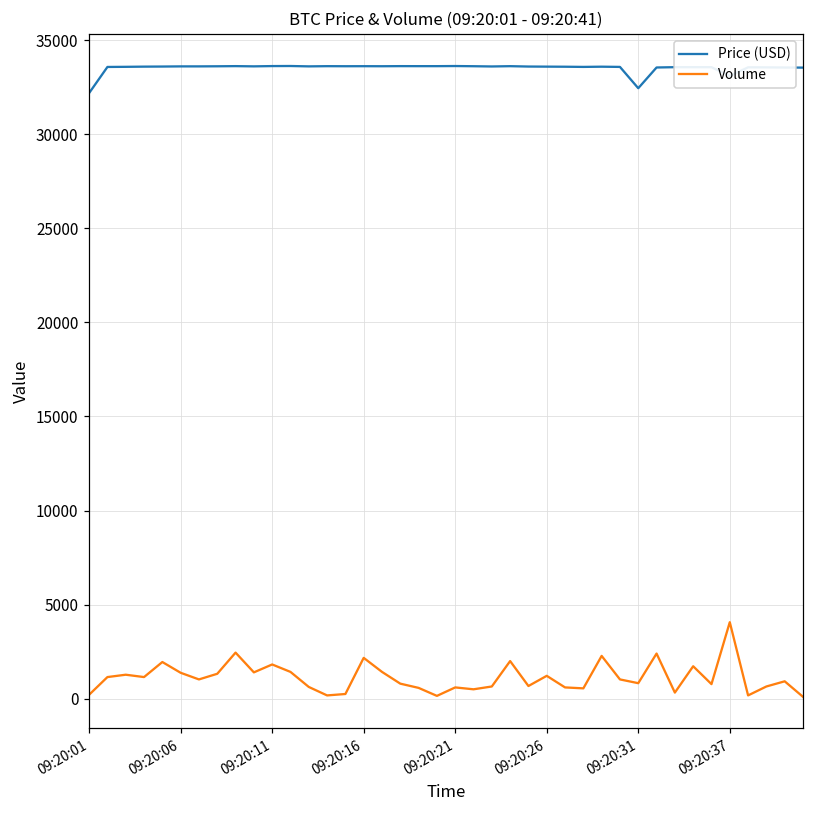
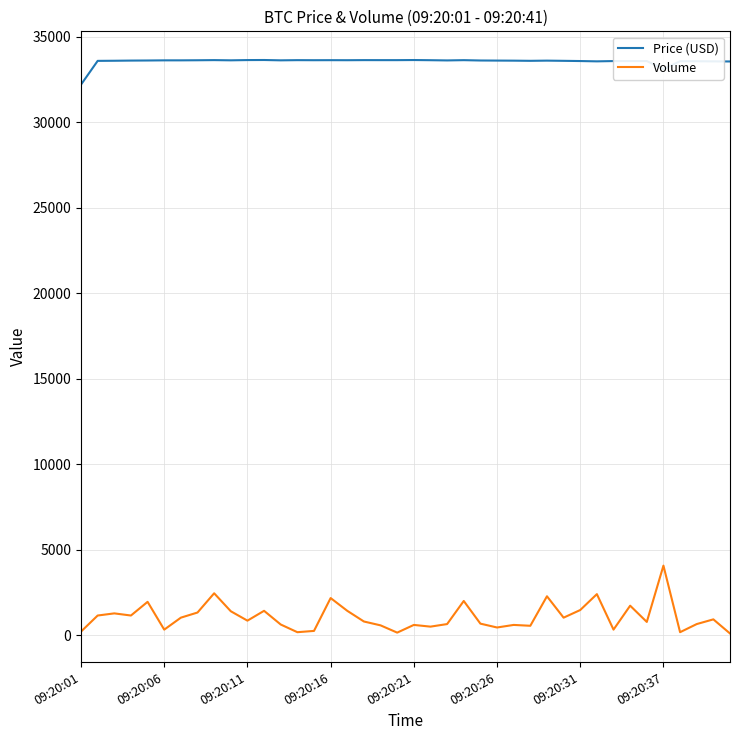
  {
    "Price (USD)": {
      "09:20:01": 32200,
      "09:20:06": 33600,
      "09:20:11": 33600,
      "09:20:16": 33600,
      "09:20:21": 33600,
      "09:20:26": 33600,
-     "09:20:31": 32400
+     "09:20:31": 33600
    },
    "Volume": {
      "09:20:01": 200,
-     "09:20:06": 1400,
-     "09:20:11": 1800,
+     "09:20:06": 300,
+     "09:20:11": 900,
      "09:20:16": 2200,
      "09:20:21": 600,
-     "09:20:26": 1200,
-     "09:20:31": 800,
+     "09:20:26": 500,
+     "09:20:31": 1500,
      "09:20:37": 4100
    }
  }
